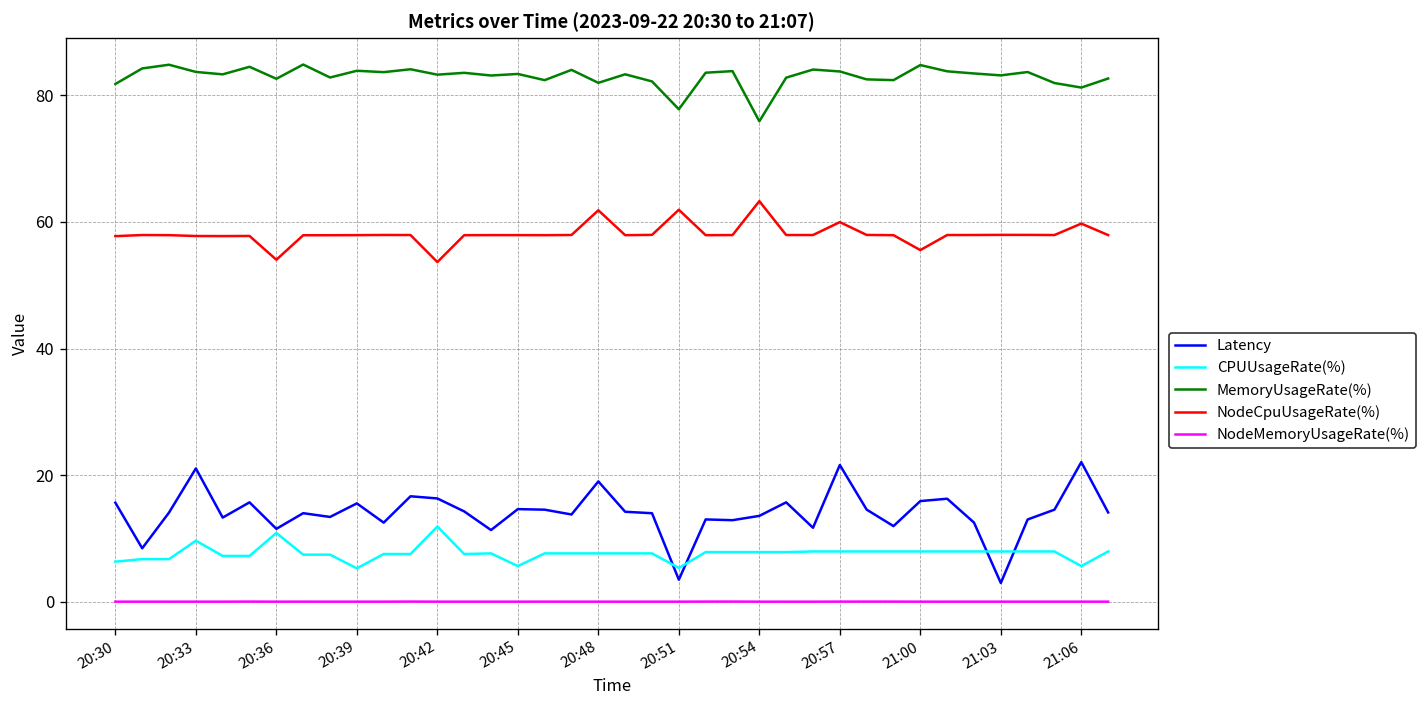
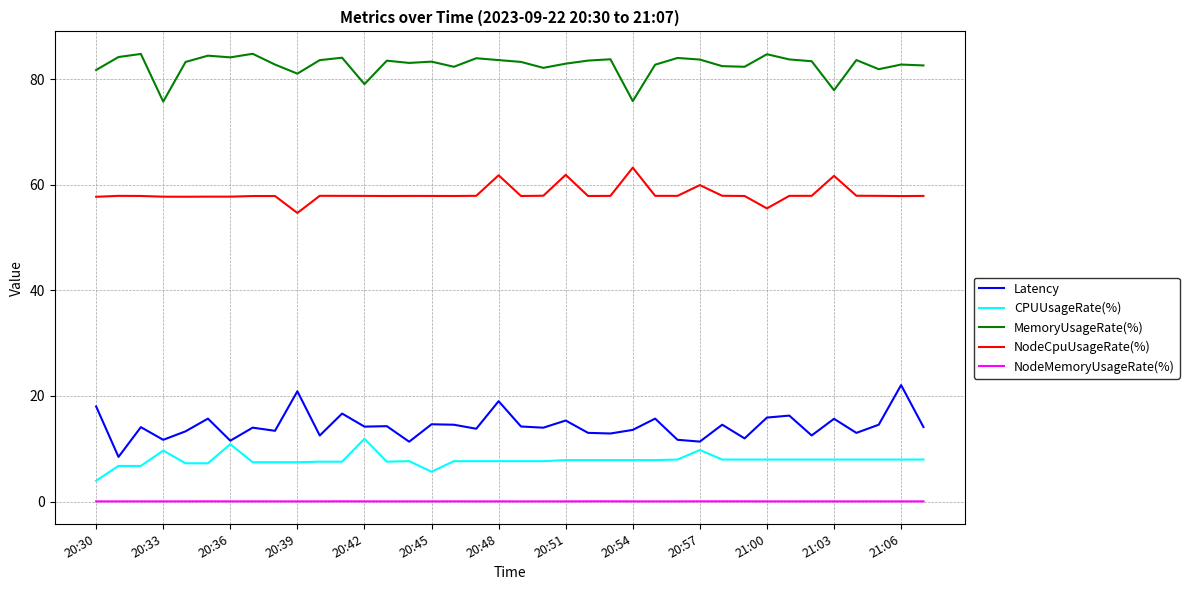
  {
    "Latency": {
-     "20:30": 16,
-     "20:33": 21,
+     "20:30": 18,
+     "20:33": 12,
      "20:36": 12,
-     "20:39": 16,
-     "20:42": 16,
+     "20:39": 21,
+     "20:42": 14,
      "20:45": 15,
      "20:48": 19,
-     "20:51": 3,
+     "20:51": 15,
      "20:54": 14,
-     "20:57": 22,
+     "20:57": 11,
      "21:00": 16,
-     "21:03": 3,
+     "21:03": 16,
      "21:06": 22
    },
    "CPUUsageRate(%)": {
-     "20:30": 6,
+     "20:30": 4,
      "20:33": 10,
      "20:36": 11,
-     "20:39": 5,
+     "20:39": 7,
      "20:42": 12,
      "20:45": 6,
      "20:48": 8,
-     "20:51": 5,
+     "20:51": 8,
      "20:54": 8,
-     "20:57": 8,
+     "20:57": 10,
      "21:00": 8,
      "21:03": 8,
-     "21:06": 6
+     "21:06": 8
    },
    "MemoryUsageRate(%)": {
      "20:30": 82,
-     "20:33": 84,
-     "20:36": 83,
-     "20:39": 84,
-     "20:42": 83,
+     "20:33": 76,
+     "20:36": 84,
+     "20:39": 81,
+     "20:42": 79,
      "20:45": 83,
-     "20:48": 82,
-     "20:51": 78,
+     "20:48": 84,
+     "20:51": 83,
      "20:54": 76,
      "20:57": 84,
      "21:00": 85,
-     "21:03": 83,
-     "21:06": 81
+     "21:03": 78,
+     "21:06": 83
    },
    "NodeCpuUsageRate(%)": {
      "20:30": 58,
      "20:33": 58,
-     "20:36": 54,
-     "20:39": 58,
-     "20:42": 54,
+     "20:36": 58,
+     "20:39": 55,
+     "20:42": 58,
      "20:45": 58,
      "20:48": 62,
      "20:51": 62,
      "20:54": 63,
      "20:57": 60,
      "21:00": 56,
-     "21:03": 58,
-     "21:06": 60
+     "21:03": 62,
+     "21:06": 58
    },
    "NodeMemoryUsageRate(%)": {
      "20:30": 0,
      "20:33": 0,
      "20:36": 0,
      "20:39": 0,
      "20:42": 0,
      "20:45": 0,
      "20:48": 0,
      "20:51": 0,
      "20:54": 0,
      "20:57": 0,
      "21:00": 0,
      "21:03": 0,
      "21:06": 0
    }
  }
